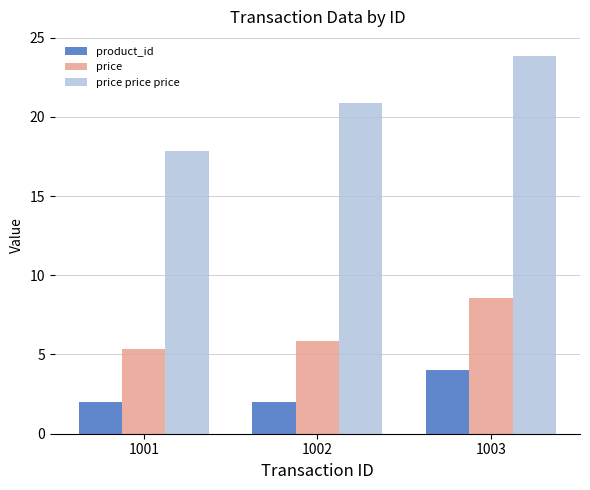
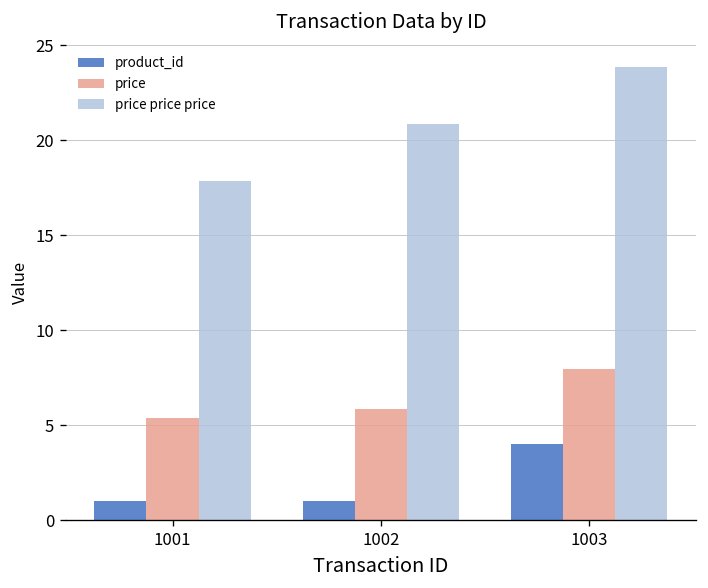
  {
    "product_id": {
-     "1001": 2,
-     "1002": 2,
+     "1001": 1,
+     "1002": 1,
      "1003": 4
    },
    "price": {
      "1001": 5.4,
      "1002": 5.9,
-     "1003": 8.6
+     "1003": 8.0
    },
    "price price price": {
      "1001": 17.9,
      "1002": 20.9,
      "1003": 23.9
    }
  }
